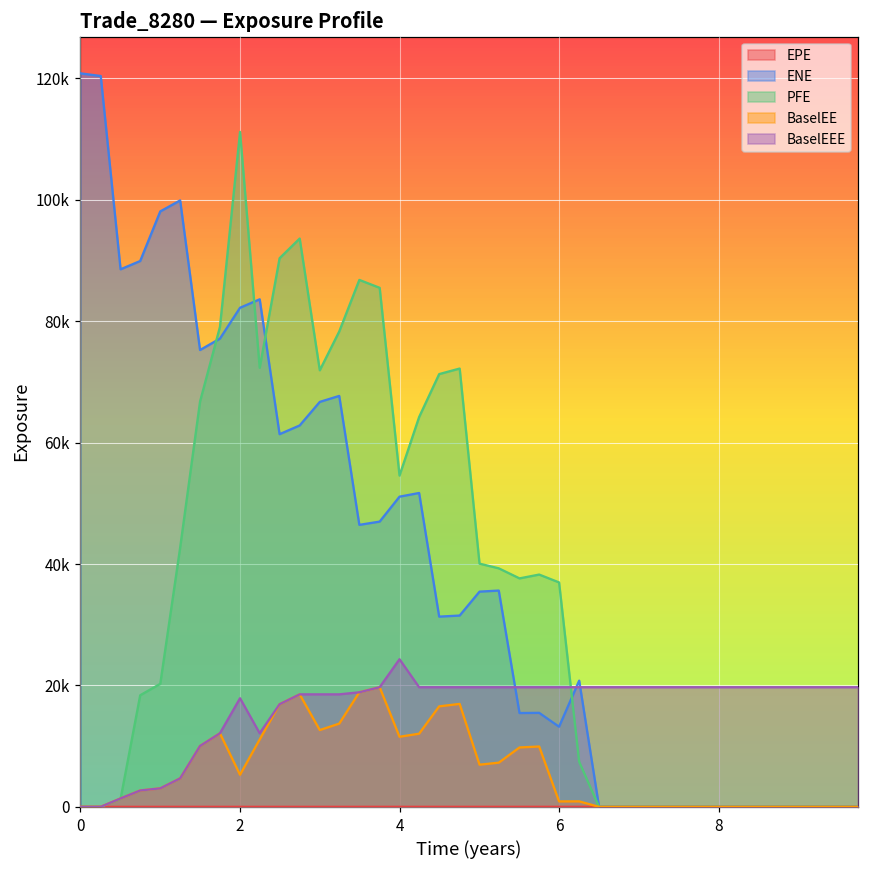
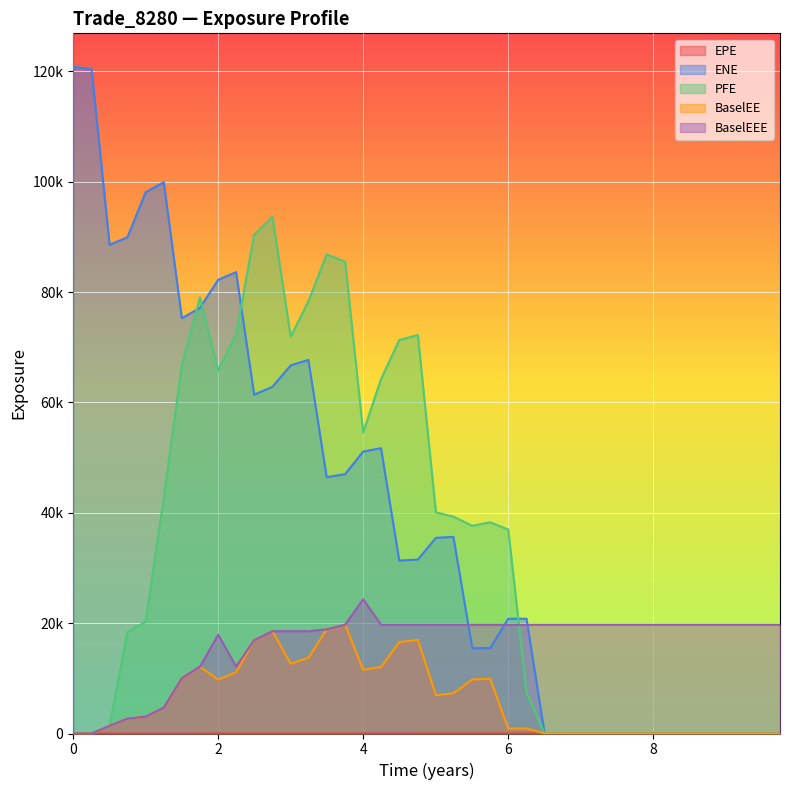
  {
    "EPE": {
      "2": 0,
      "4": 0,
      "6": 0
    },
    "ENE": {
      "0": 121000,
      "2": 82000,
      "4": 51000,
-     "6": 13000
+     "6": 21000
    },
    "PFE": {
-     "2": 111000,
+     "2": 66000,
      "4": 55000,
      "6": 37000
    },
    "BaselEE": {
-     "2": 5000,
+     "2": 10000,
      "4": 12000,
      "6": 1000
    },
    "BaselEEE": {
      "2": 18000,
      "4": 24000,
      "6": 20000,
      "8": 20000
    }
  }
